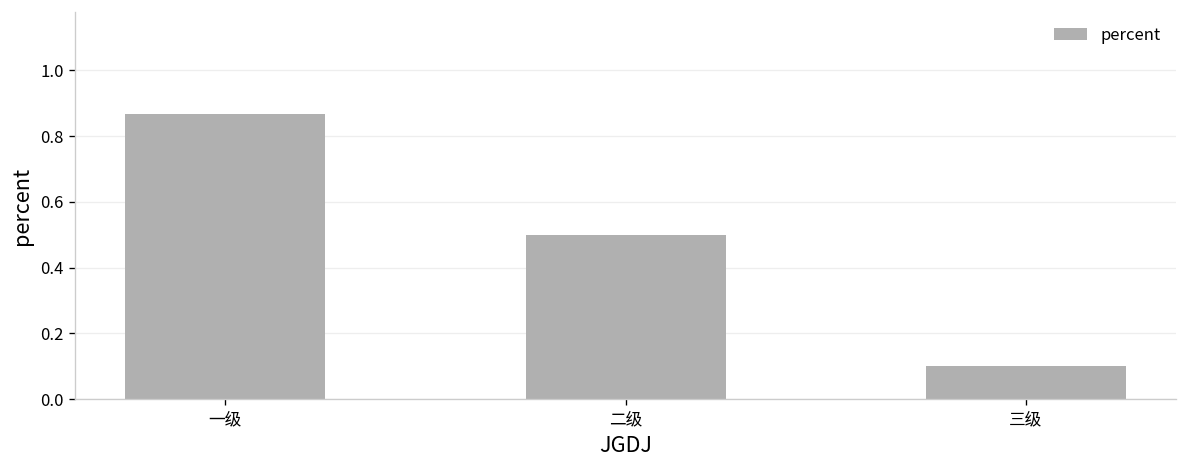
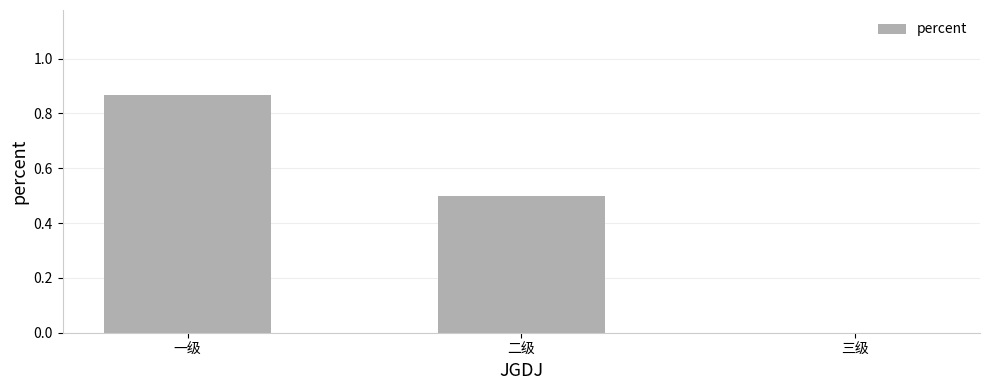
  {
    "一级": 0.87,
    "二级": 0.5,
-   "三级": 0.1
+   "三级": 0.0
  }
